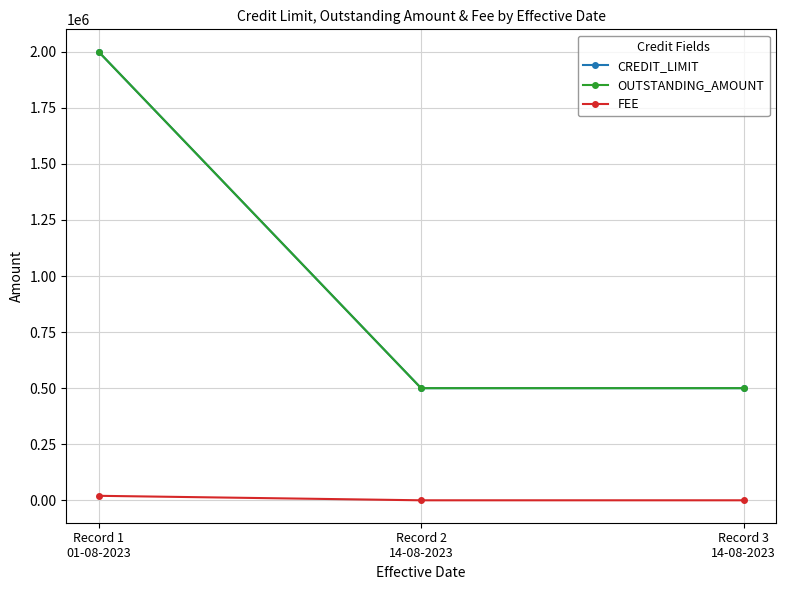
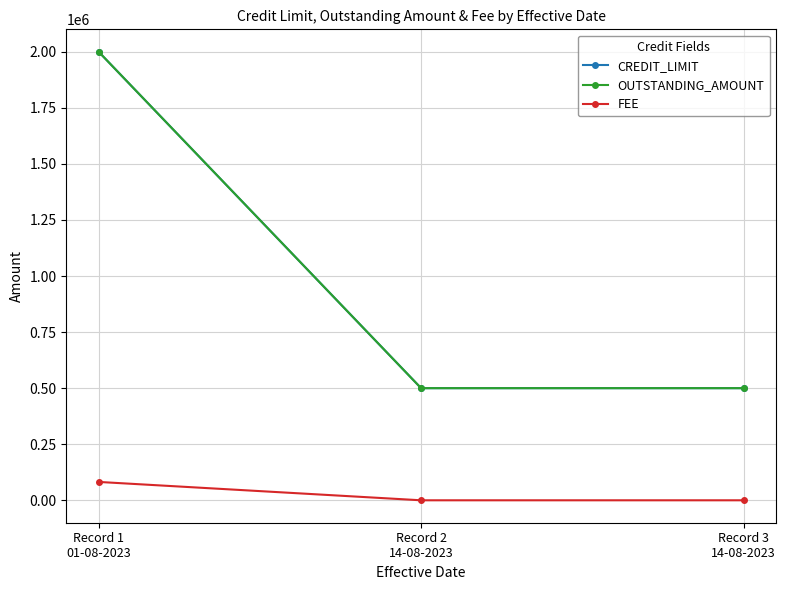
  {
    "OUTSTANDING_AMOUNT": {
      "Record 1 01-08-2023": 2000000,
      "Record 2 14-08-2023": 500000,
      "Record 3 14-08-2023": 500000
    },
    "FEE": {
-     "Record 1 01-08-2023": 20000,
+     "Record 1 01-08-2023": 80000,
      "Record 2 14-08-2023": 0,
      "Record 3 14-08-2023": 0
    }
  }
